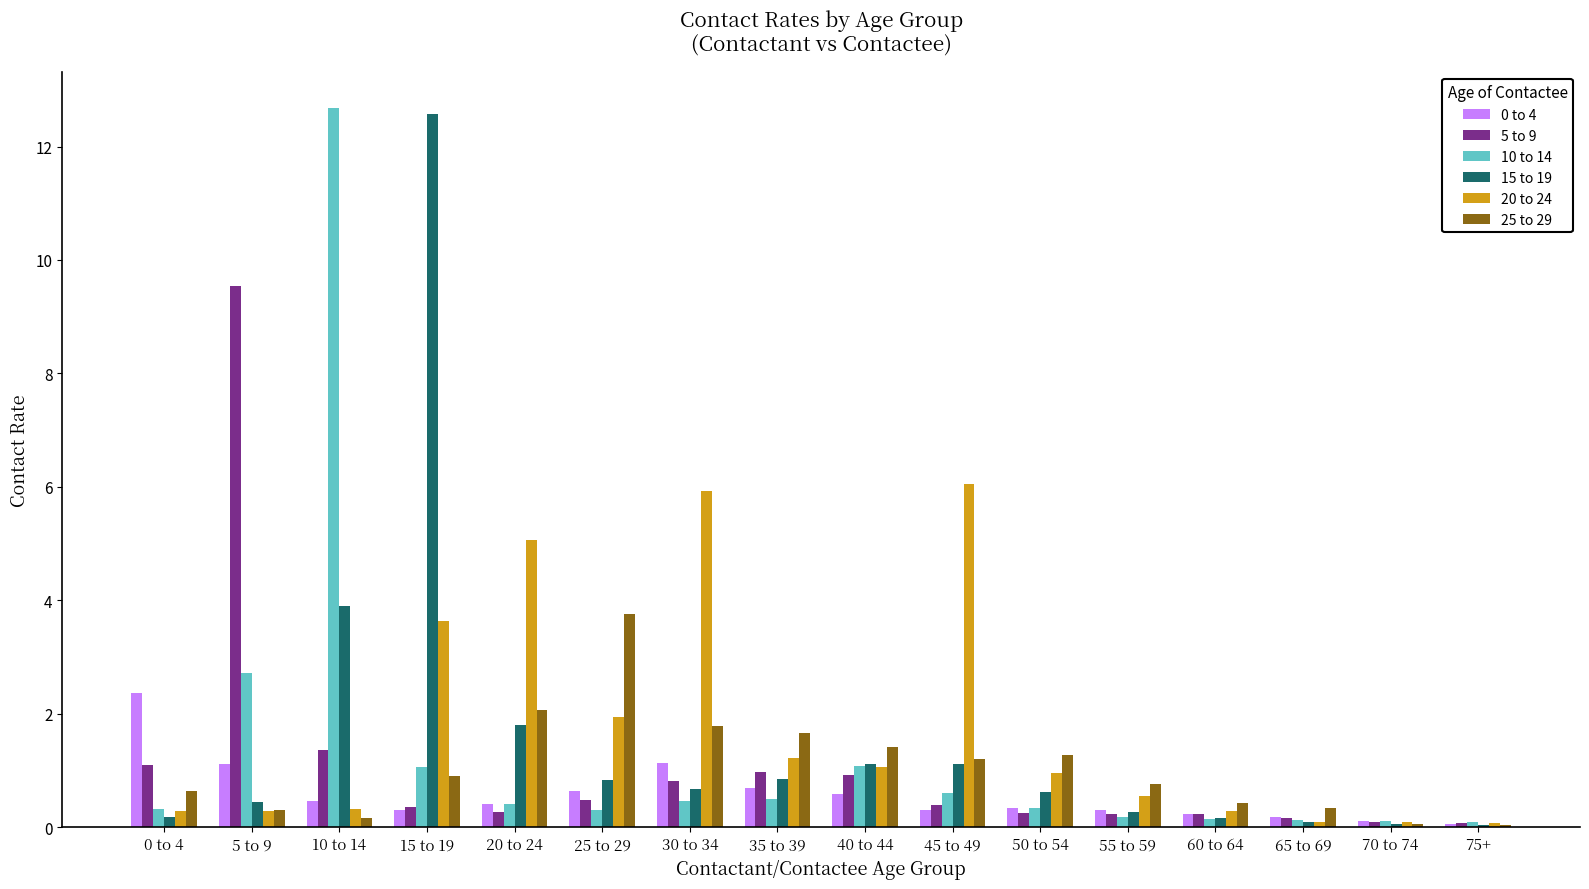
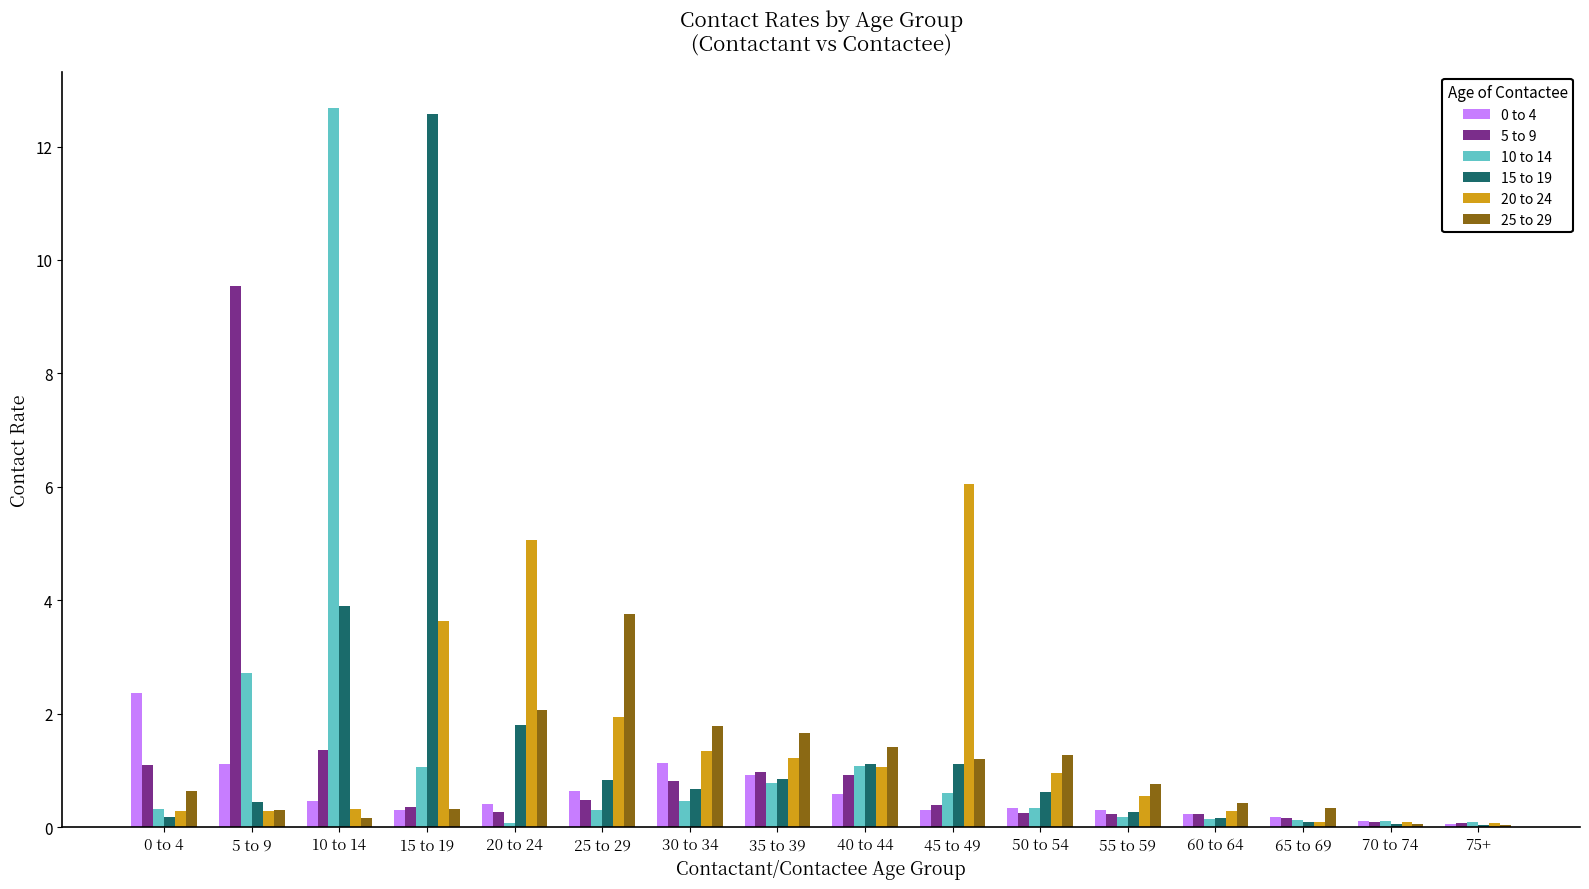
  {
    "0 to 4": {
      "0 to 4": 2.4,
      "5 to 9": 1.1,
      "10 to 14": 0.5,
      "15 to 19": 0.3,
      "20 to 24": 0.4,
      "25 to 29": 0.6,
      "30 to 34": 1.1,
-     "35 to 39": 0.7,
+     "35 to 39": 0.9,
      "40 to 44": 0.6,
      "45 to 49": 0.3,
      "50 to 54": 0.3,
      "55 to 59": 0.3,
      "60 to 64": 0.2,
      "65 to 69": 0.2,
      "70 to 74": 0.1,
      "75+": 0.1
    },
    "5 to 9": {
      "0 to 4": 1.1,
      "5 to 9": 9.5,
      "10 to 14": 1.4,
      "15 to 19": 0.4,
      "20 to 24": 0.3,
      "25 to 29": 0.5,
      "30 to 34": 0.8,
      "35 to 39": 1.0,
      "40 to 44": 0.9,
      "45 to 49": 0.4,
      "50 to 54": 0.2,
      "55 to 59": 0.2,
      "60 to 64": 0.2,
      "65 to 69": 0.2,
      "70 to 74": 0.1,
      "75+": 0.1
    },
    "10 to 14": {
      "0 to 4": 0.3,
      "5 to 9": 2.7,
      "10 to 14": 12.7,
      "15 to 19": 1.1,
-     "20 to 24": 0.4,
+     "20 to 24": 0.1,
      "25 to 29": 0.3,
      "30 to 34": 0.5,
-     "35 to 39": 0.5,
+     "35 to 39": 0.8,
      "40 to 44": 1.1,
      "45 to 49": 0.6,
      "50 to 54": 0.3,
      "55 to 59": 0.2,
      "60 to 64": 0.1,
      "65 to 69": 0.1,
      "70 to 74": 0.1,
      "75+": 0.1
    },
    "15 to 19": {
      "0 to 4": 0.2,
      "5 to 9": 0.4,
      "10 to 14": 3.9,
      "15 to 19": 12.6,
      "20 to 24": 1.8,
      "25 to 29": 0.8,
      "30 to 34": 0.7,
      "35 to 39": 0.9,
      "40 to 44": 1.1,
      "45 to 49": 1.1,
      "50 to 54": 0.6,
      "55 to 59": 0.3,
      "60 to 64": 0.2,
      "65 to 69": 0.1,
      "70 to 74": 0.1
    },
    "20 to 24": {
      "0 to 4": 0.3,
      "5 to 9": 0.3,
      "10 to 14": 0.3,
      "15 to 19": 3.6,
      "20 to 24": 5.1,
      "25 to 29": 2.0,
-     "30 to 34": 5.9,
+     "30 to 34": 1.3,
      "35 to 39": 1.2,
      "40 to 44": 1.1,
      "45 to 49": 6.0,
      "50 to 54": 1.0,
      "55 to 59": 0.6,
      "60 to 64": 0.3,
      "65 to 69": 0.1,
      "70 to 74": 0.1,
      "75+": 0.1
    },
    "25 to 29": {
      "0 to 4": 0.6,
      "5 to 9": 0.3,
      "10 to 14": 0.2,
-     "15 to 19": 0.9,
+     "15 to 19": 0.3,
      "20 to 24": 2.1,
      "25 to 29": 3.8,
      "30 to 34": 1.8,
      "35 to 39": 1.7,
      "40 to 44": 1.4,
      "45 to 49": 1.2,
      "50 to 54": 1.3,
      "55 to 59": 0.8,
      "60 to 64": 0.4,
      "65 to 69": 0.3,
      "70 to 74": 0.1
    }
  }
